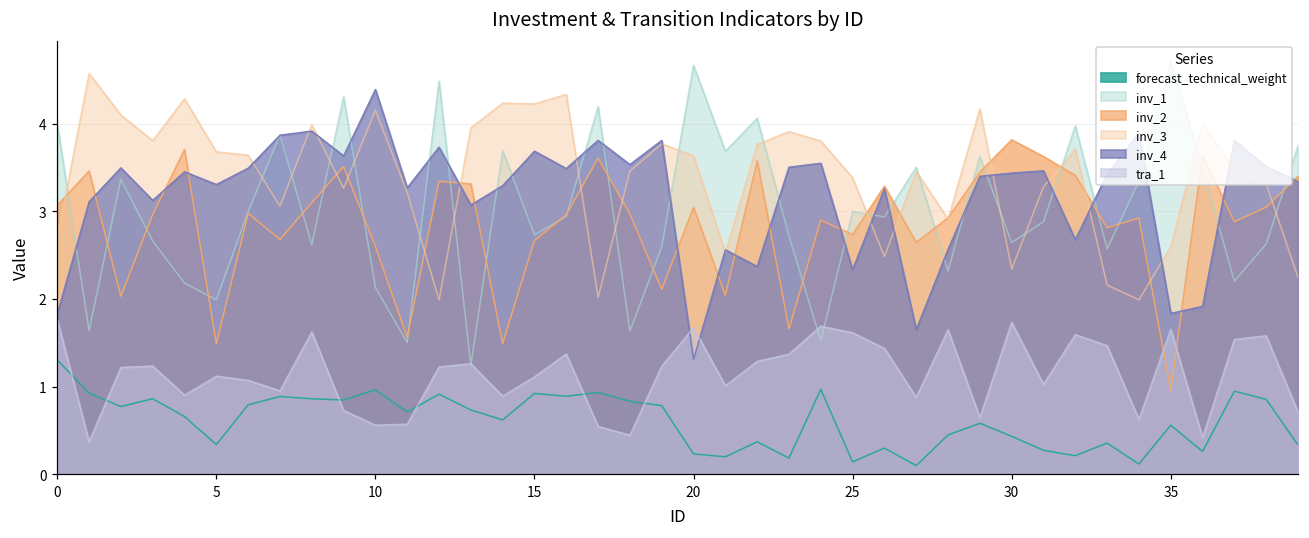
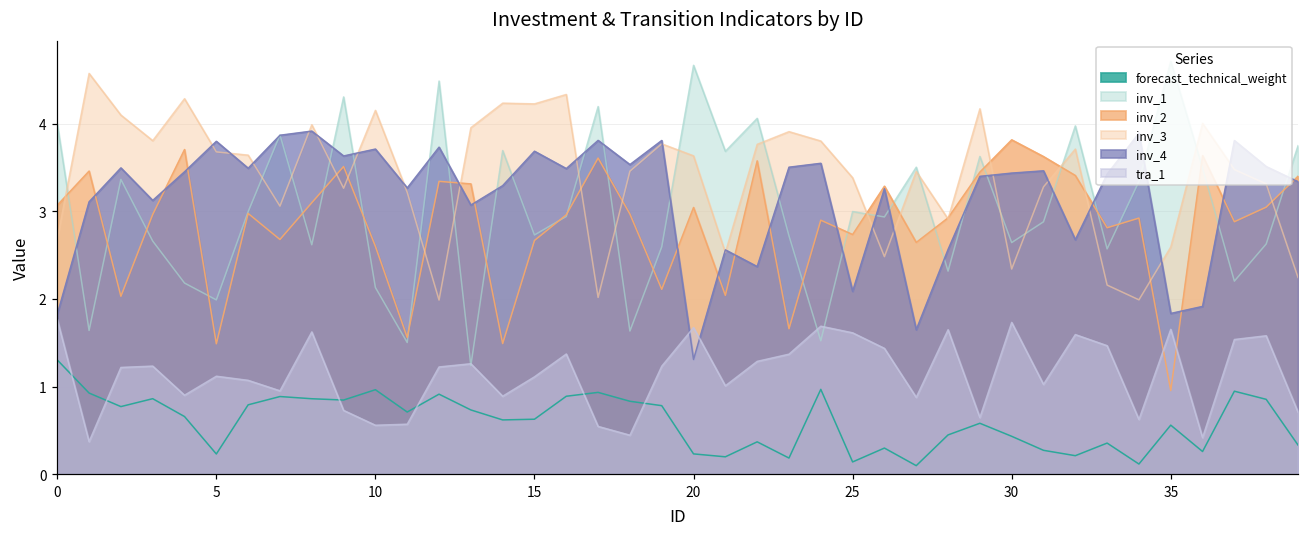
  {
    "forecast_technical_weight": {
      "0": 1.3,
-     "5": 0.3,
+     "5": 0.2,
      "10": 1.0,
-     "15": 0.9,
+     "15": 0.6,
      "20": 0.2,
      "25": 0.1,
      "30": 0.4,
      "35": 0.6
    },
    "inv_4": {
      "0": 1.8,
-     "5": 3.3,
-     "10": 4.4,
+     "5": 3.8,
+     "10": 3.7,
      "15": 3.7,
      "20": 1.3,
-     "25": 2.3,
+     "25": 2.1,
      "30": 3.4,
      "35": 1.8
    }
  }
